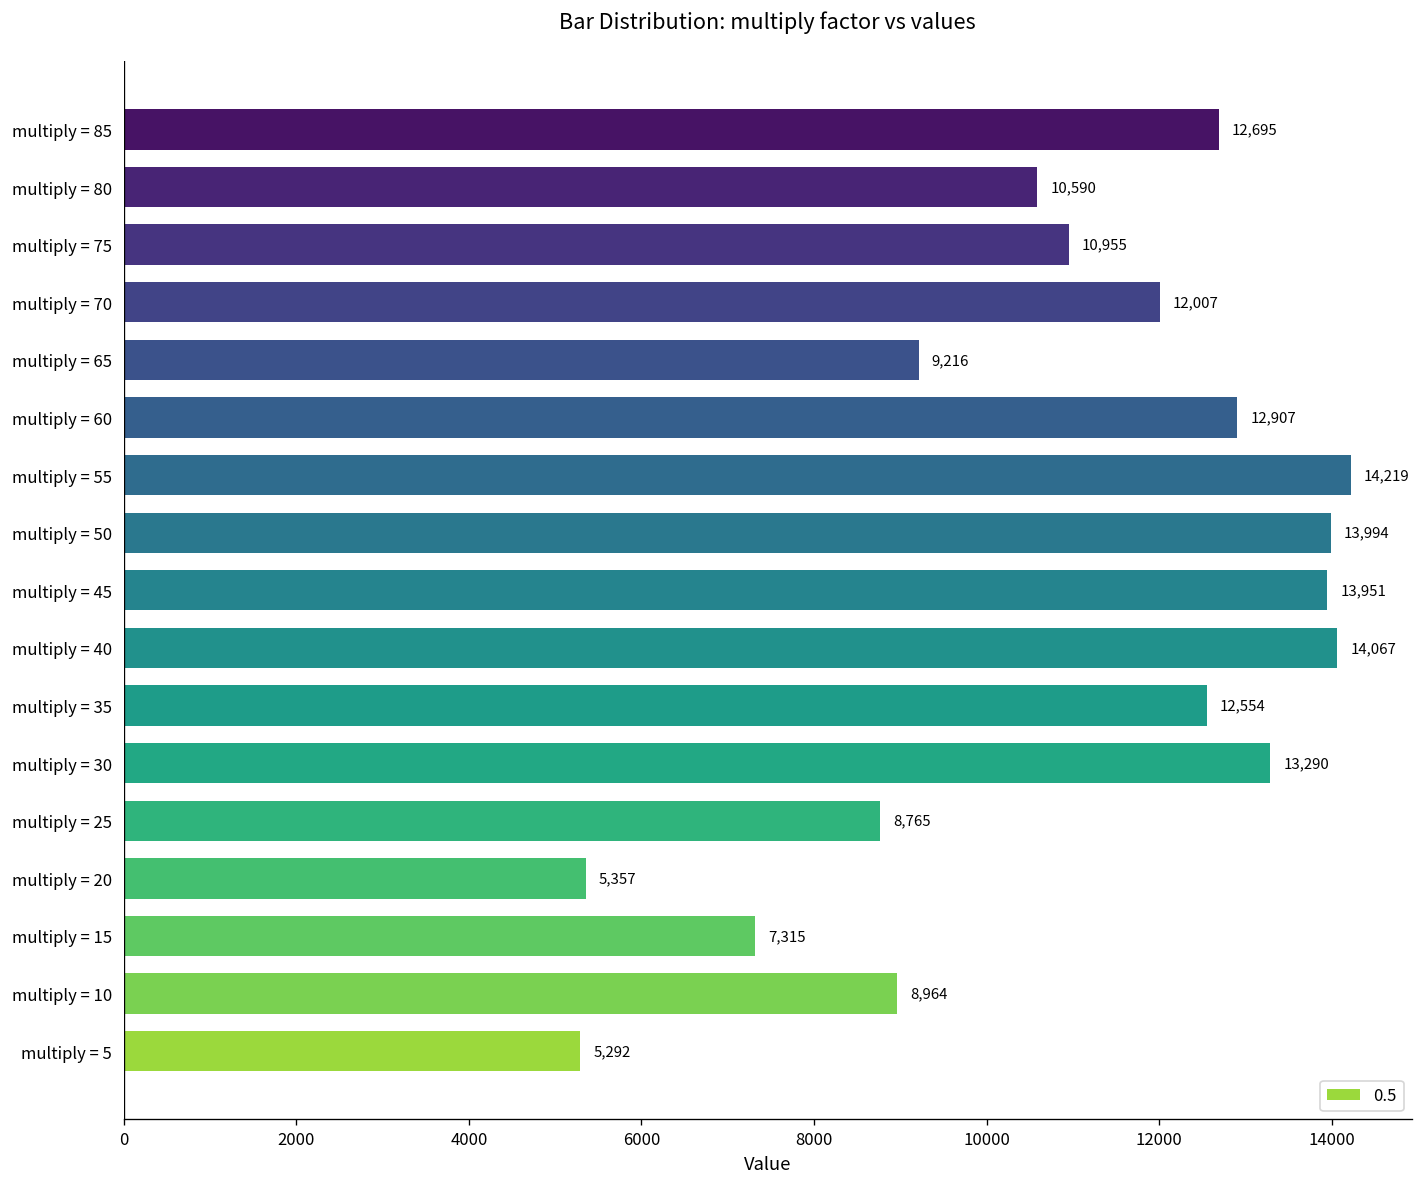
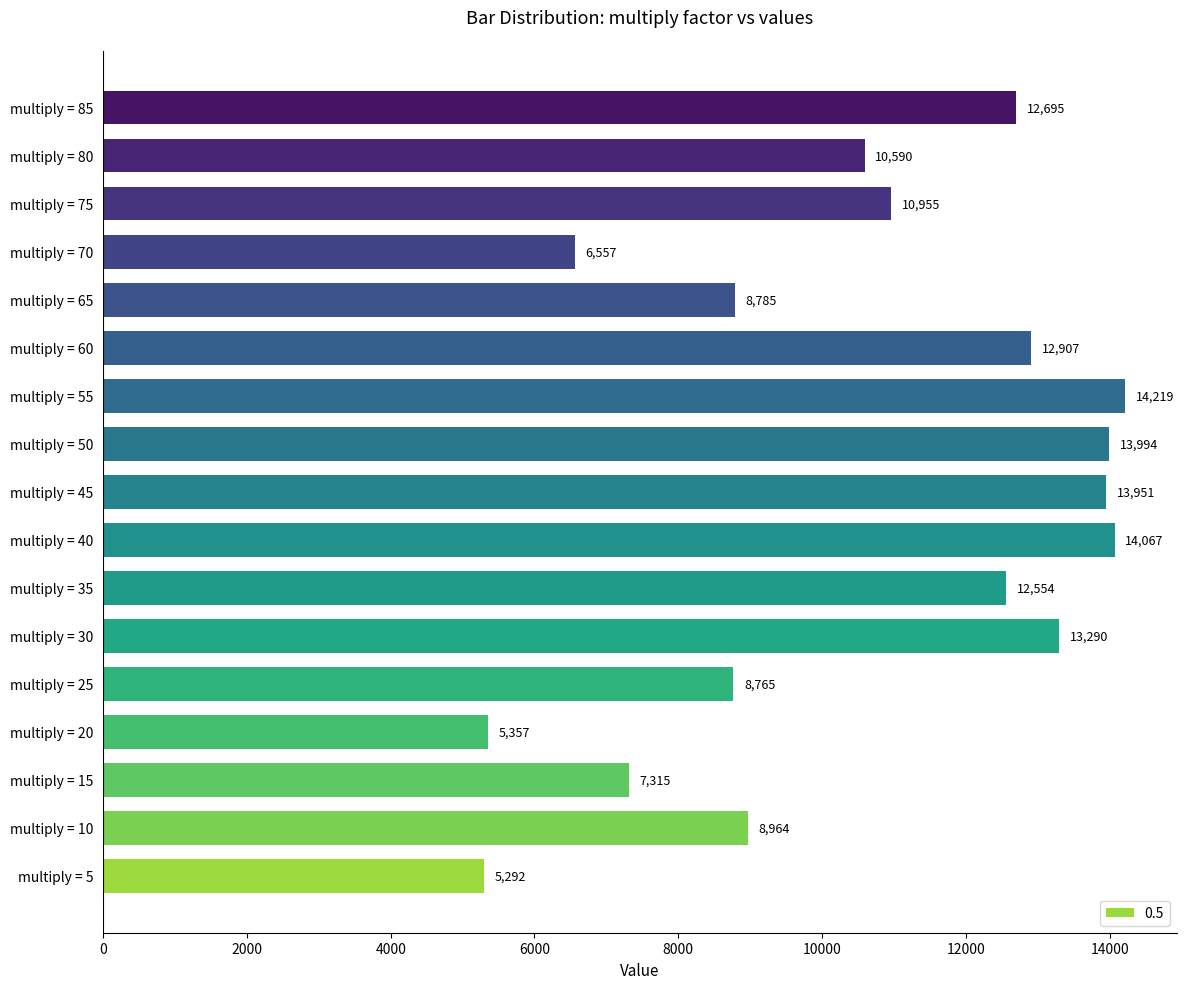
  {
    "multiply = 85": "12,695",
    "multiply = 80": "10,590",
    "multiply = 75": "10,955",
-   "multiply = 70": "12,007",
-   "multiply = 65": "9,216",
+   "multiply = 70": "6,557",
+   "multiply = 65": "8,785",
    "multiply = 60": "12,907",
    "multiply = 55": "14,219",
    "multiply = 50": "13,994",
    "multiply = 45": "13,951",
    "multiply = 40": "14,067",
    "multiply = 35": "12,554",
    "multiply = 30": "13,290",
    "multiply = 25": "8,765",
    "multiply = 20": "5,357",
    "multiply = 15": "7,315",
    "multiply = 10": "8,964",
    "multiply = 5": "5,292"
  }
